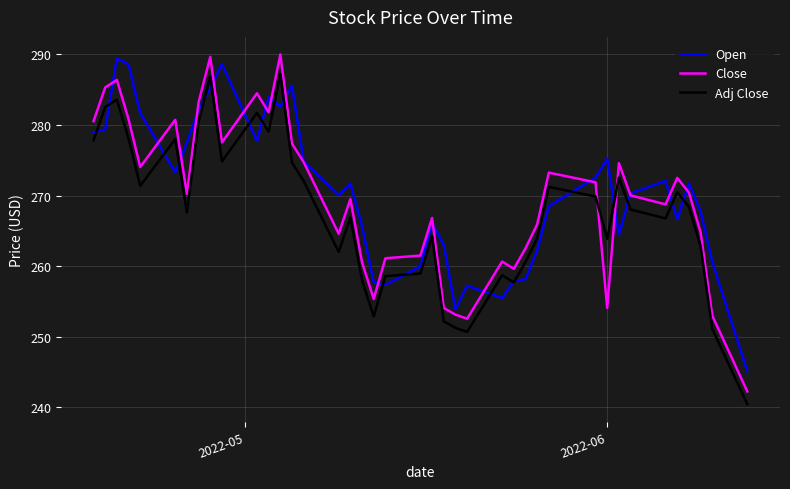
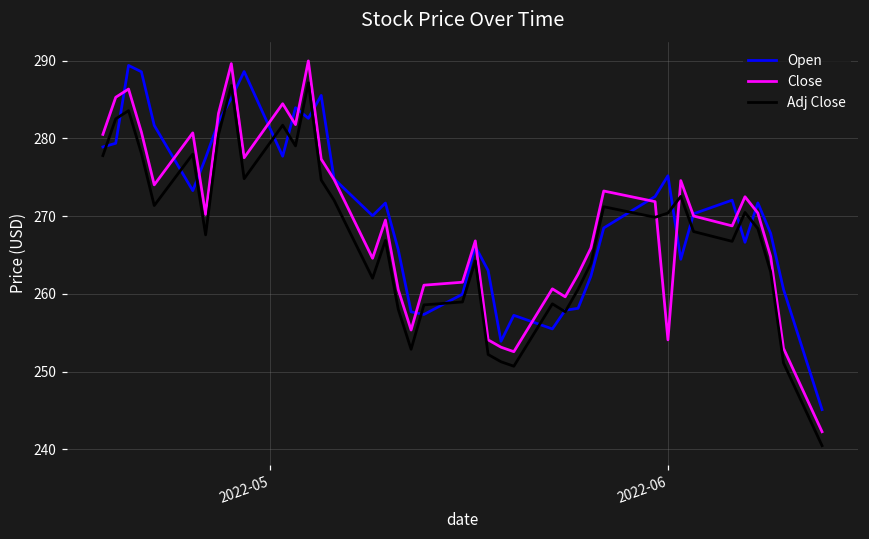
  {
    "Open": {
      "2022-06": 275
    },
    "Close": {
      "2022-06": 254
    },
    "Adj Close": {
-     "2022-06": 264
+     "2022-06": 270
    }
  }
